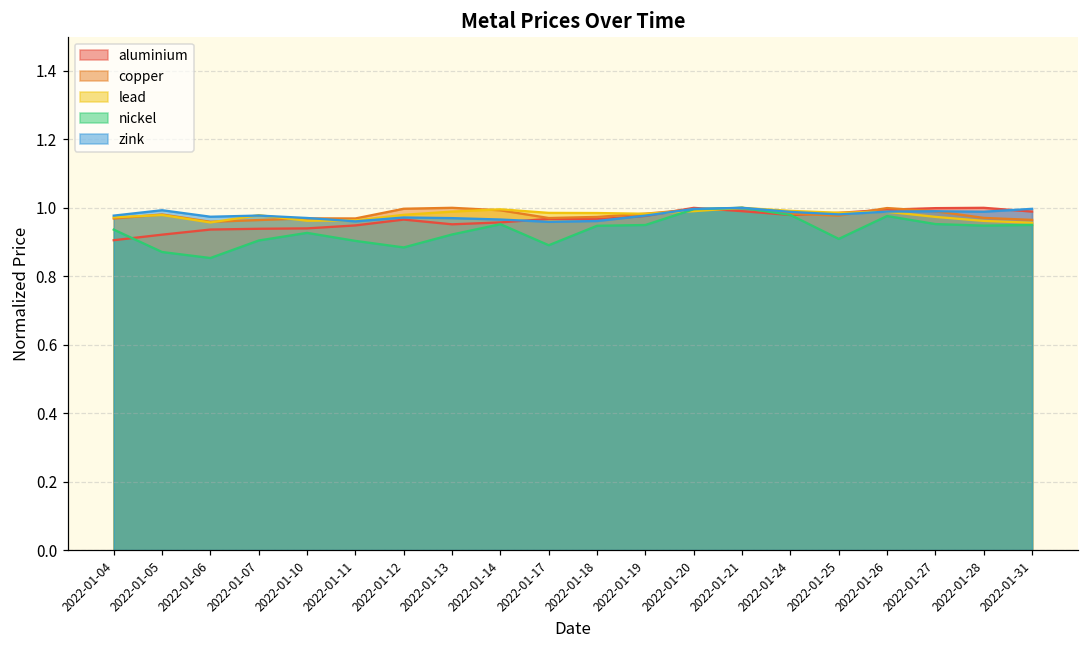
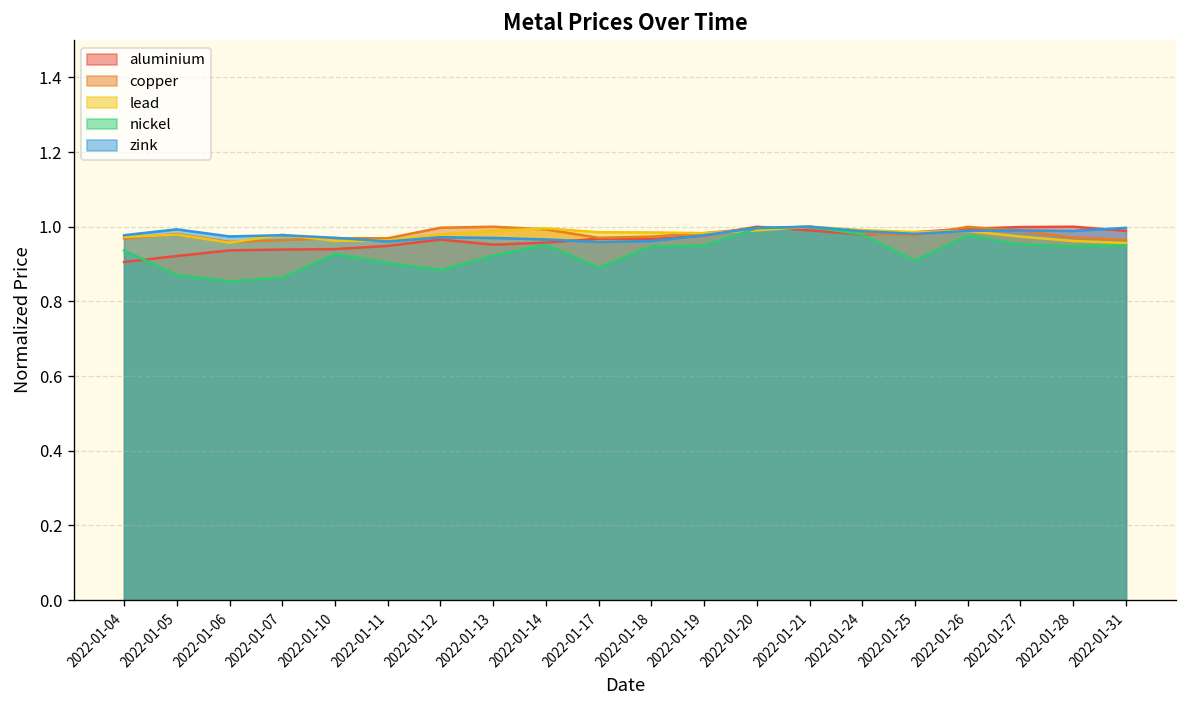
  {
    "nickel": {
      "2022-01-04": 0.94,
      "2022-01-05": 0.87,
      "2022-01-06": 0.85,
-     "2022-01-07": 0.90,
+     "2022-01-07": 0.86,
      "2022-01-10": 0.93,
      "2022-01-11": 0.90,
      "2022-01-12": 0.88,
      "2022-01-13": 0.92,
      "2022-01-17": 0.89,
      "2022-01-18": 0.95,
      "2022-01-19": 0.95,
      "2022-01-25": 0.91,
      "2022-01-26": 0.98,
      "2022-01-27": 0.95,
      "2022-01-28": 0.95
    },
    "zink": {
      "2022-01-05": 0.99,
      "2022-01-06": 0.97,
      "2022-01-13": 0.97,
      "2022-01-14": 0.97,
      "2022-01-17": 0.96,
      "2022-01-28": 0.99
    }
  }
